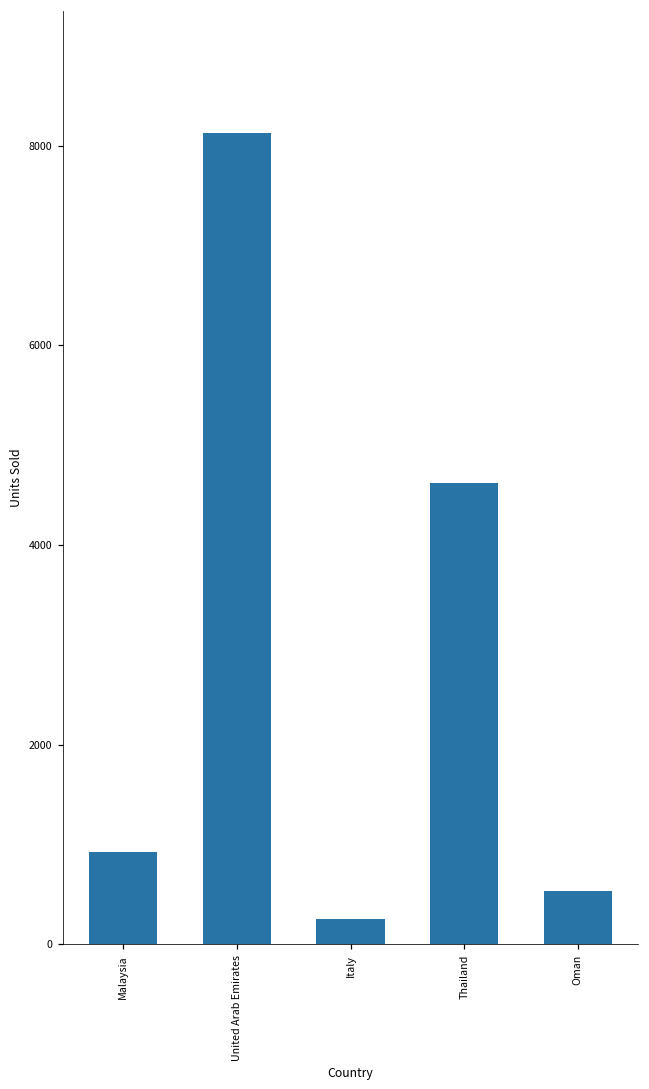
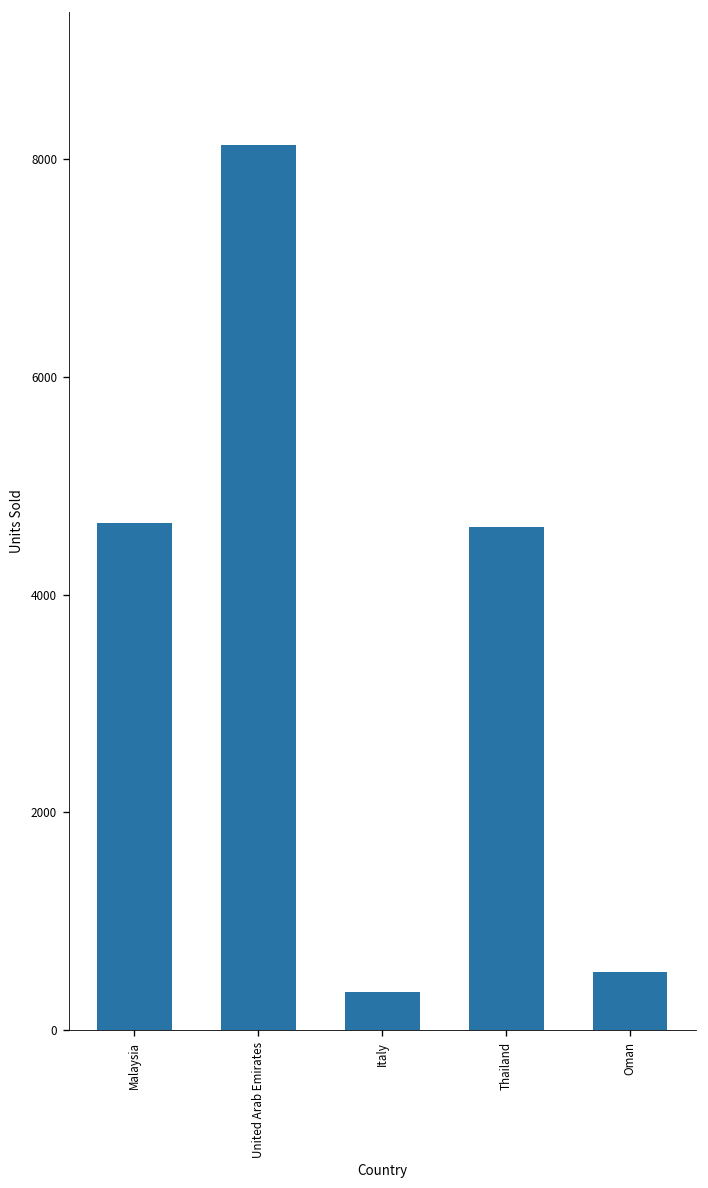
  {
-   "Malaysia": 900,
+   "Malaysia": 4700,
    "United Arab Emirates": 8100,
-   "Italy": 300,
+   "Italy": 400,
    "Thailand": 4600,
    "Oman": 500
  }
